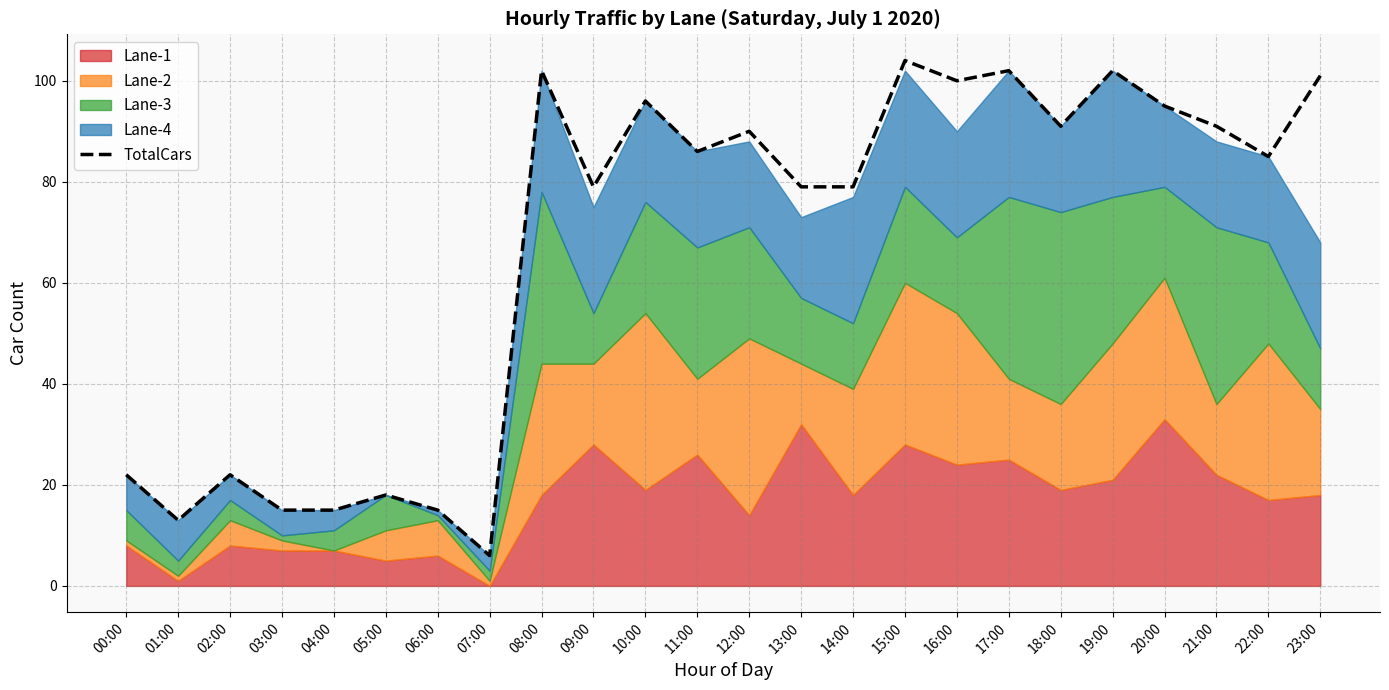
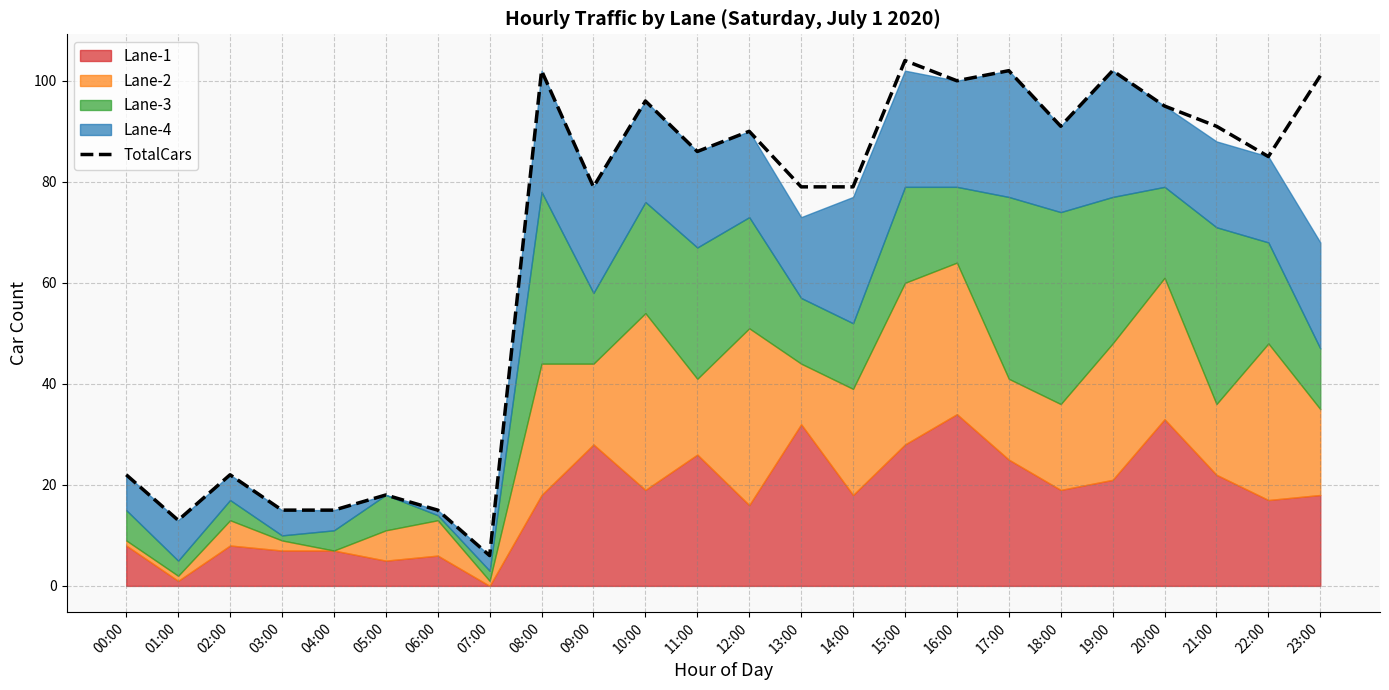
  {
    "Lane-1": {
      "00:00": 8,
      "01:00": 1,
      "02:00": 8,
      "03:00": 7,
      "05:00": 5,
      "06:00": 6,
      "07:00": 0,
      "08:00": 18,
      "09:00": 28,
      "10:00": 19,
      "11:00": 26,
-     "12:00": 14,
+     "12:00": 16,
      "13:00": 32,
      "14:00": 18,
      "15:00": 28,
-     "16:00": 24,
+     "16:00": 34,
      "17:00": 25,
      "18:00": 19,
      "19:00": 21,
      "20:00": 33,
      "21:00": 22,
      "22:00": 17,
      "23:00": 18
    },
    "TotalCars": {
      "13:00": 79,
      "14:00": 79,
      "15:00": 104,
      "21:00": 91,
      "23:00": 101
    },
    "Lane-2": {
      "00:00": 1,
      "01:00": 1,
      "02:00": 5,
      "03:00": 2,
      "05:00": 6,
      "06:00": 7,
      "07:00": 1,
      "08:00": 26,
      "09:00": 16,
      "10:00": 35,
      "11:00": 15,
      "12:00": 35,
      "13:00": 12,
      "14:00": 21,
      "15:00": 32,
      "16:00": 30,
      "17:00": 16,
      "18:00": 17,
      "19:00": 27,
      "20:00": 28,
      "21:00": 14,
      "22:00": 31,
      "23:00": 17
    },
    "Lane-3": {
      "00:00": 6,
      "01:00": 3,
      "02:00": 4,
      "03:00": 1,
      "04:00": 4,
      "06:00": 1,
      "07:00": 2,
      "08:00": 34,
-     "09:00": 10,
+     "09:00": 14,
      "10:00": 22,
      "11:00": 26,
      "12:00": 22,
      "13:00": 13,
      "14:00": 13,
      "15:00": 19,
      "16:00": 15,
      "17:00": 36,
      "18:00": 38,
      "19:00": 29,
      "20:00": 18,
      "21:00": 35,
      "22:00": 20,
      "23:00": 12
    },
    "Lane-4": {
      "13:00": 16,
      "14:00": 25,
      "15:00": 23,
      "21:00": 17,
      "23:00": 21
    }
  }
